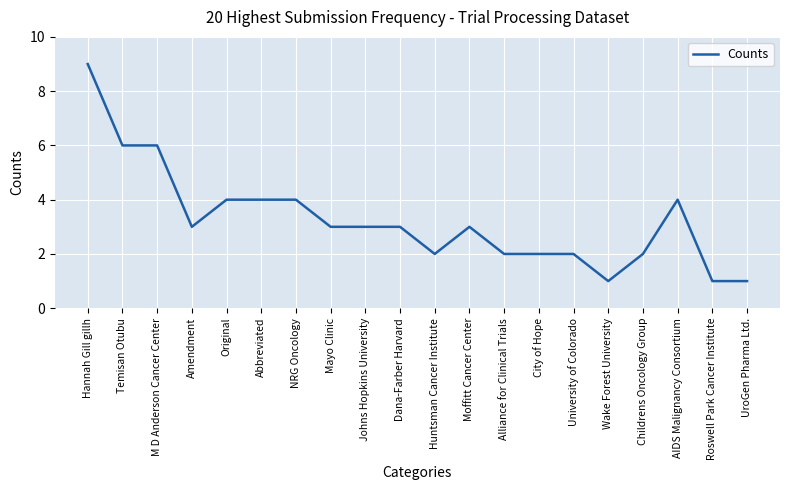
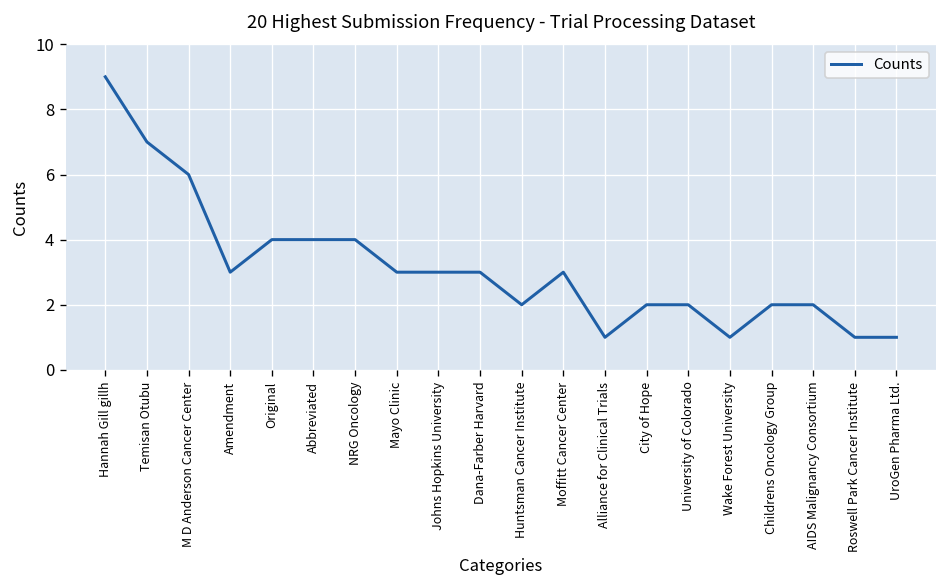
  {
    "Hannah Gill gillh": 9,
-   "Temisan Otubu": 6,
+   "Temisan Otubu": 7,
    "M D Anderson Cancer Center": 6,
    "Amendment": 3,
    "Original": 4,
    "Abbreviated": 4,
    "NRG Oncology": 4,
    "Mayo Clinic": 3,
    "Johns Hopkins University": 3,
    "Dana-Farber Harvard": 3,
    "Huntsman Cancer Institute": 2,
    "Moffitt Cancer Center": 3,
-   "Alliance for Clinical Trials": 2,
+   "Alliance for Clinical Trials": 1,
    "City of Hope": 2,
    "University of Colorado": 2,
    "Wake Forest University": 1,
    "Childrens Oncology Group": 2,
-   "AIDS Malignancy Consortium": 4,
+   "AIDS Malignancy Consortium": 2,
    "Roswell Park Cancer Institute": 1,
    "UroGen Pharma Ltd.": 1
  }
